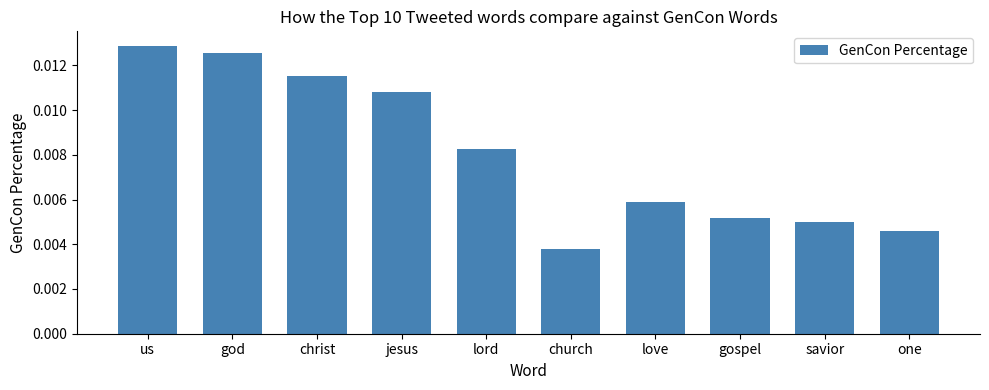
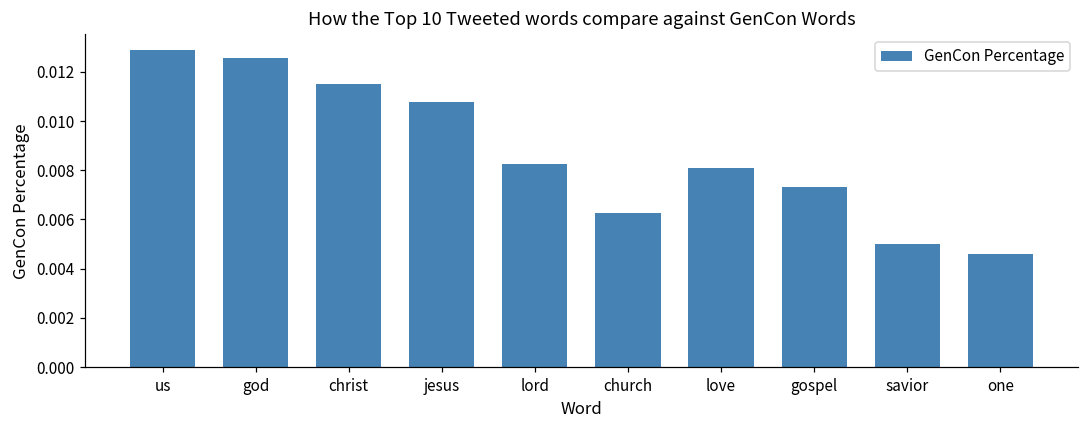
  {
    "us": 0.0129,
    "god": 0.0125,
    "christ": 0.0115,
    "jesus": 0.0108,
    "lord": 0.0083,
-   "church": 0.0038,
-   "love": 0.0059,
-   "gospel": 0.0052,
+   "church": 0.0063,
+   "love": 0.0081,
+   "gospel": 0.0073,
    "savior": 0.0050,
    "one": 0.0046
  }
